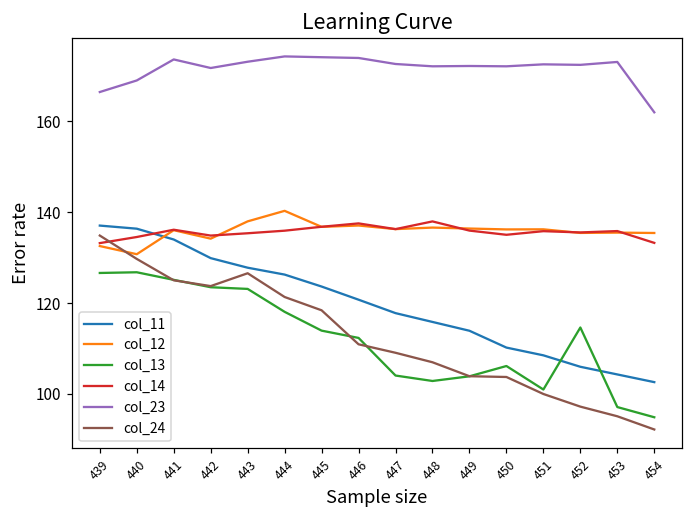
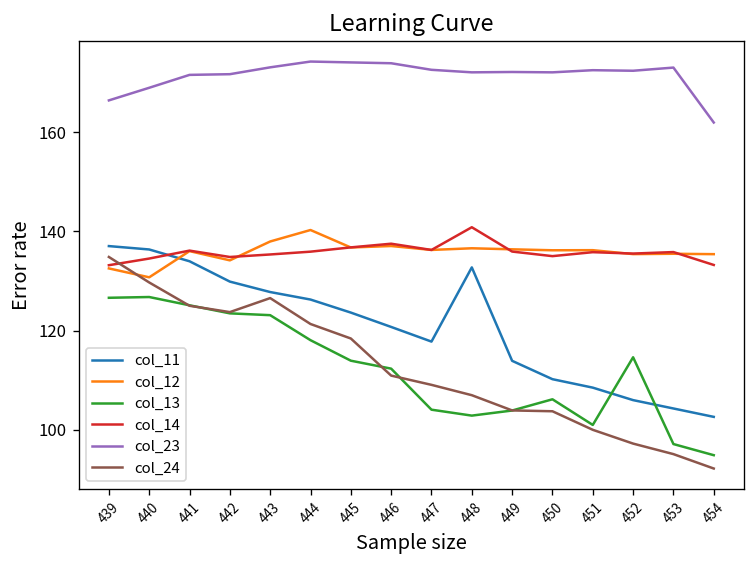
  {
    "col_11": {
      "439": 137,
      "440": 136,
      "441": 134,
      "442": 130,
      "443": 128,
      "444": 126,
      "445": 124,
      "446": 121,
      "447": 118,
-     "448": 116,
+     "448": 133,
      "449": 114,
      "450": 110,
      "451": 108,
      "452": 106,
      "453": 104,
      "454": 103
    },
    "col_12": {
      "439": 133,
      "440": 131,
      "442": 134,
      "443": 138,
      "444": 140,
      "448": 137,
      "450": 136,
      "454": 135
    },
    "col_13": {
      "439": 127,
      "440": 127,
      "443": 123,
      "444": 118,
      "445": 114,
      "446": 112,
      "447": 104,
      "448": 103,
      "450": 106,
      "451": 101,
      "452": 115,
      "453": 97,
      "454": 95
    },
    "col_14": {
      "439": 133,
      "440": 135,
      "442": 135,
      "443": 135,
      "444": 136,
-     "448": 138,
+     "448": 141,
      "450": 135,
      "454": 133
    },
    "col_23": {
      "439": 166,
      "440": 169,
-     "441": 174,
+     "441": 172,
      "442": 172,
      "443": 173,
      "444": 174,
      "445": 174,
      "446": 174,
      "447": 173,
      "448": 172,
      "449": 172,
      "450": 172,
      "451": 172,
      "452": 172,
      "453": 173,
      "454": 162
    },
    "col_24": {
      "439": 135,
      "440": 130,
      "443": 127,
      "444": 121,
      "445": 118,
      "446": 111,
      "447": 109,
      "448": 107,
      "450": 104,
      "451": 100,
      "452": 97,
      "453": 95,
      "454": 92
    }
  }
